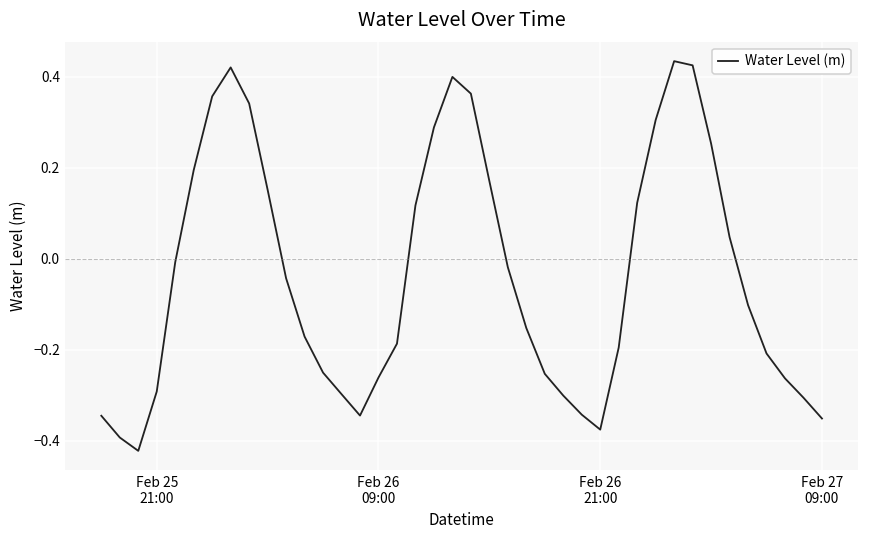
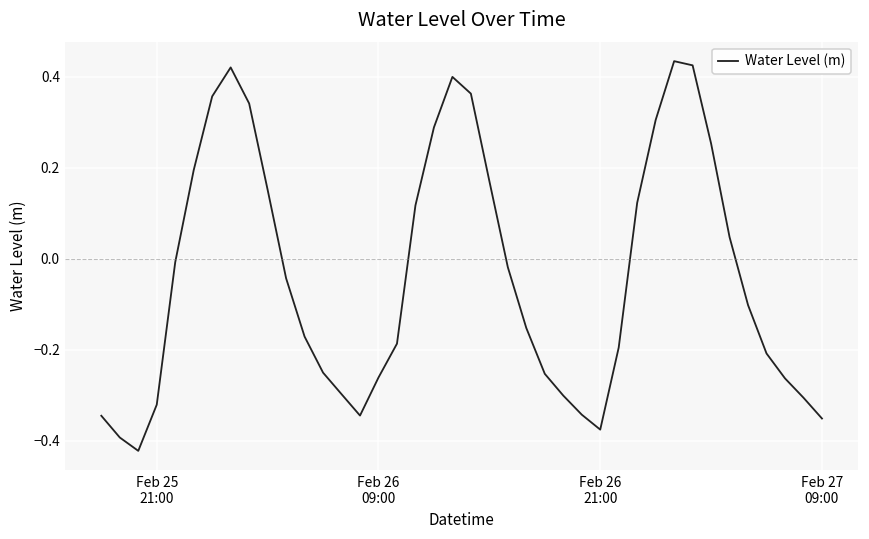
  {
-   "Feb 25 21:00": -0.29,
+   "Feb 25 21:00": -0.32,
    "Feb 26 09:00": -0.26,
    "Feb 26 21:00": -0.38,
    "Feb 27 09:00": -0.35
  }
